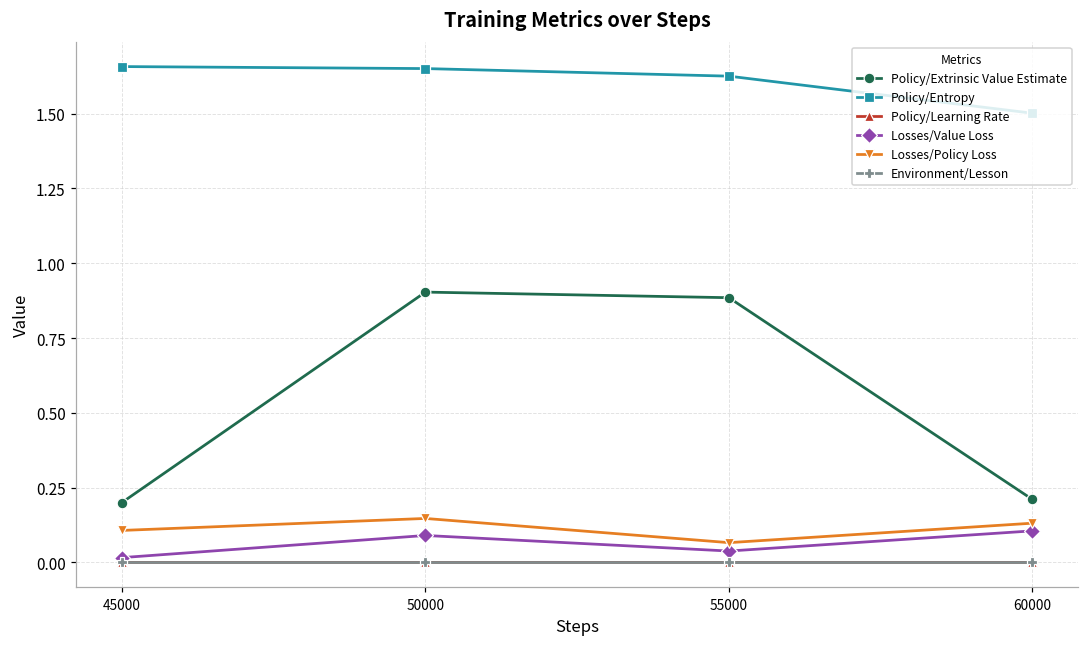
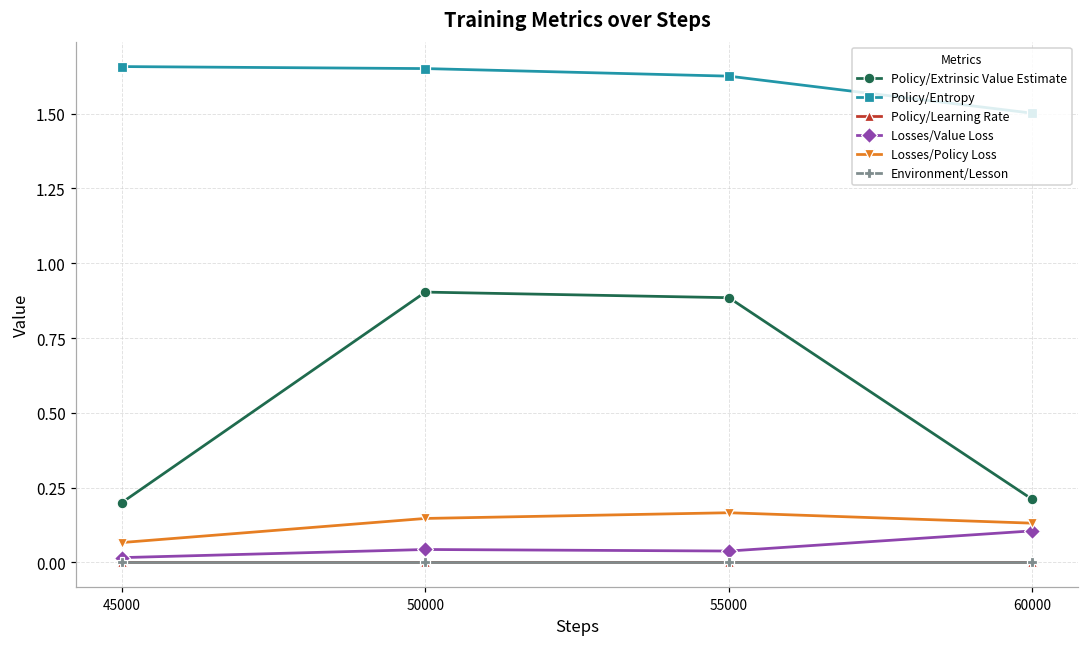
  {
    "Policy/Extrinsic Value Estimate": {
      "45000": 0.20,
      "50000": 0.90,
      "55000": 0.88,
      "60000": 0.21
    },
    "Policy/Entropy": {
      "45000": 1.66,
      "50000": 1.65,
      "55000": 1.63
    },
    "Environment/Lesson": {
      "45000": 0.00,
      "50000": 0.00,
      "55000": 0.00,
      "60000": 0.00
    },
    "Losses/Value Loss": {
      "45000": 0.02,
-     "50000": 0.09,
+     "50000": 0.04,
      "55000": 0.04,
      "60000": 0.11
    },
    "Losses/Policy Loss": {
-     "45000": 0.11,
+     "45000": 0.07,
      "50000": 0.15,
-     "55000": 0.07,
+     "55000": 0.17,
      "60000": 0.13
    }
  }
